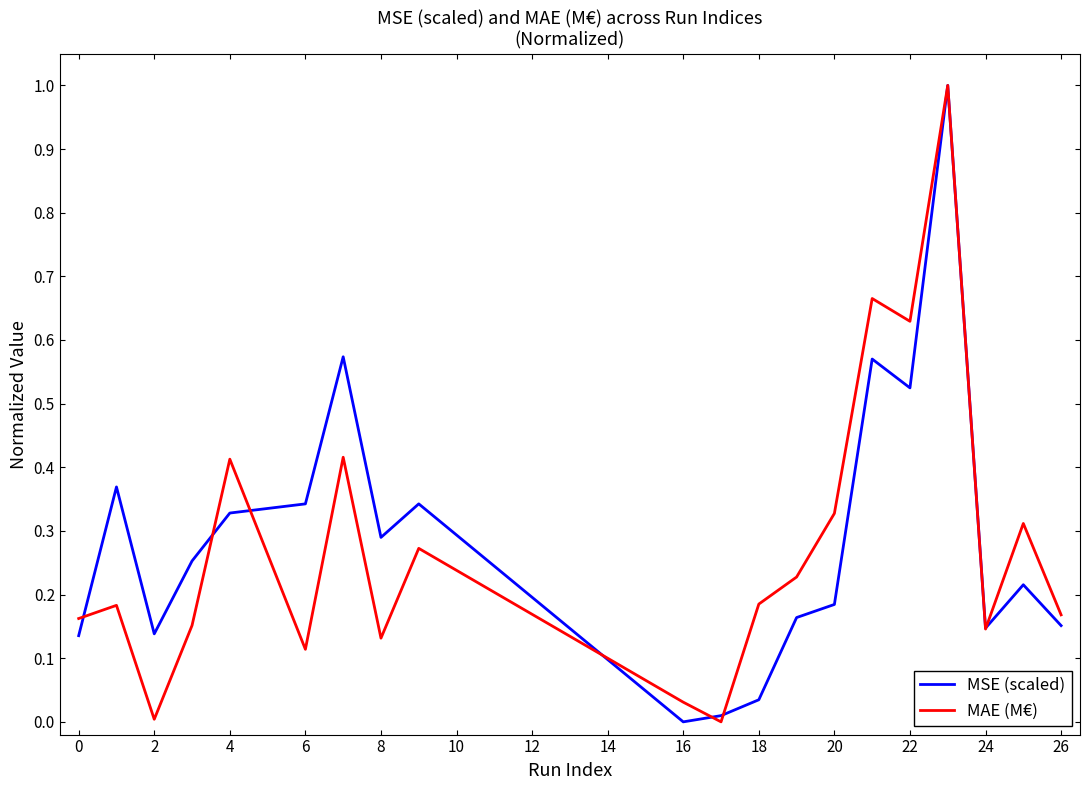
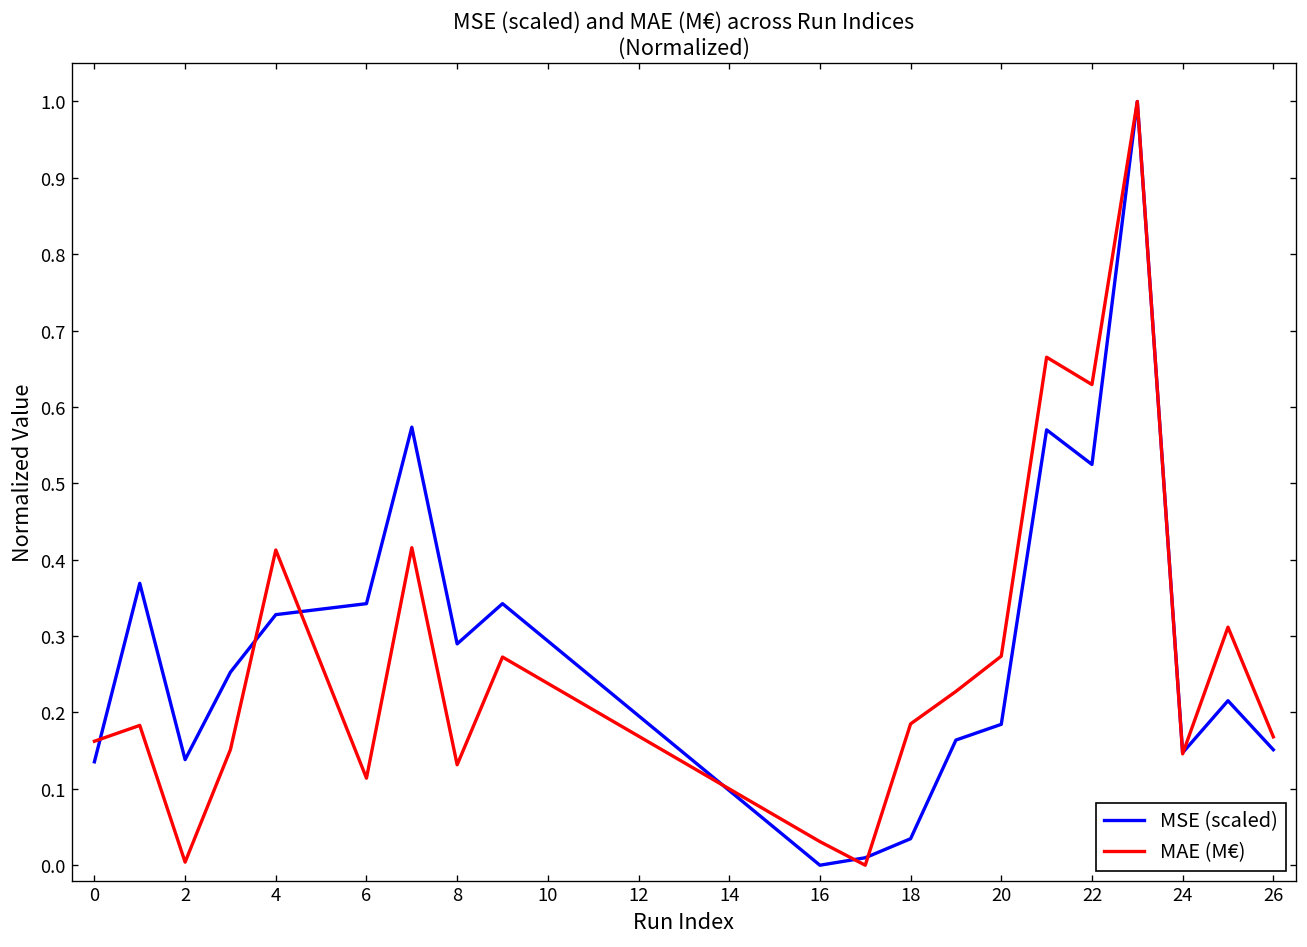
  {
    "MSE (scaled)": {
      "0": 0.14,
      "2": 0.14,
      "4": 0.33,
      "6": 0.34,
      "8": 0.29,
      "16": 0.00,
      "18": 0.03,
      "20": 0.18,
      "22": 0.52,
      "26": 0.15
    },
    "MAE (M€)": {
      "0": 0.16,
      "2": 0.00,
      "4": 0.41,
      "6": 0.11,
      "8": 0.13,
      "16": 0.03,
      "18": 0.19,
-     "20": 0.33,
+     "20": 0.27,
      "22": 0.63,
      "26": 0.17
    }
  }
